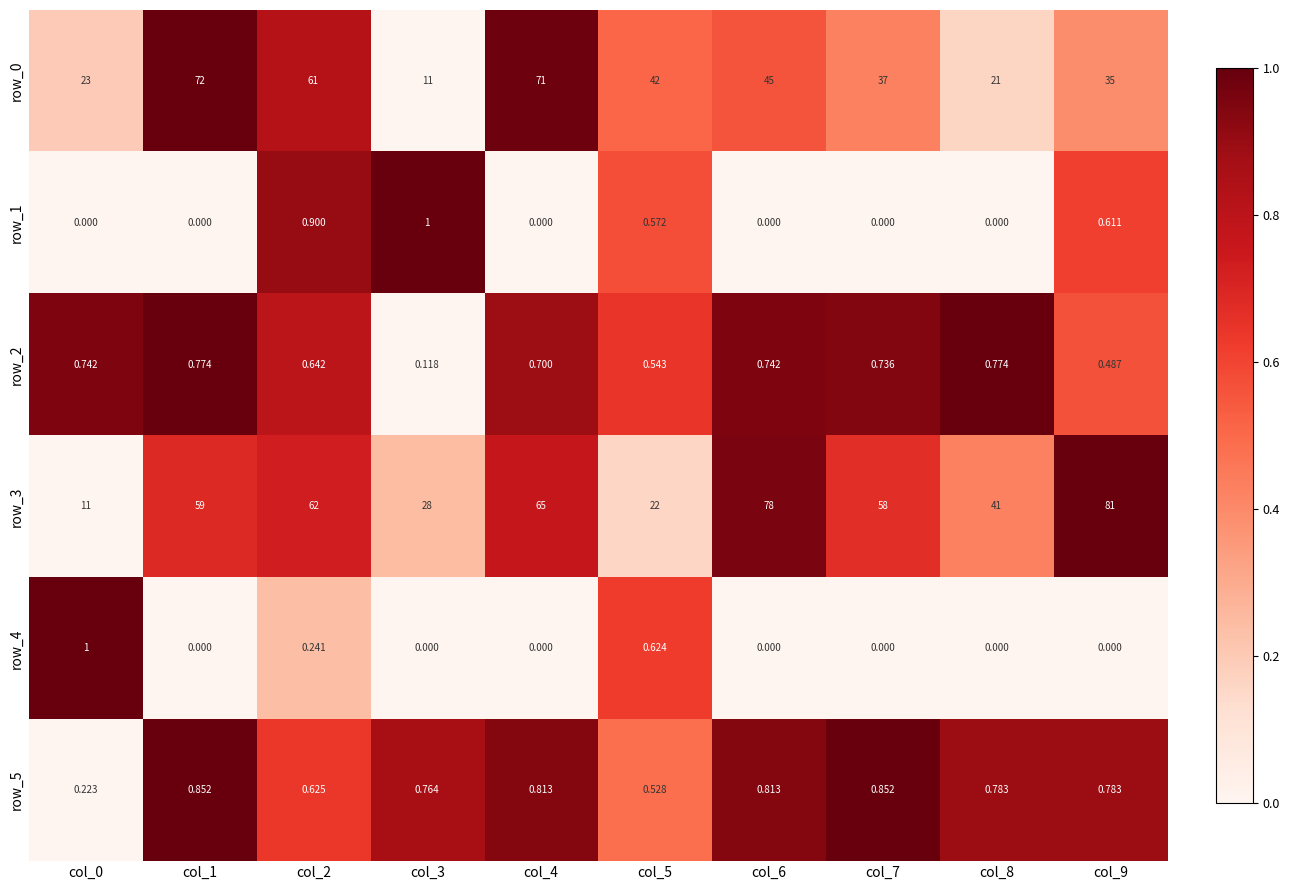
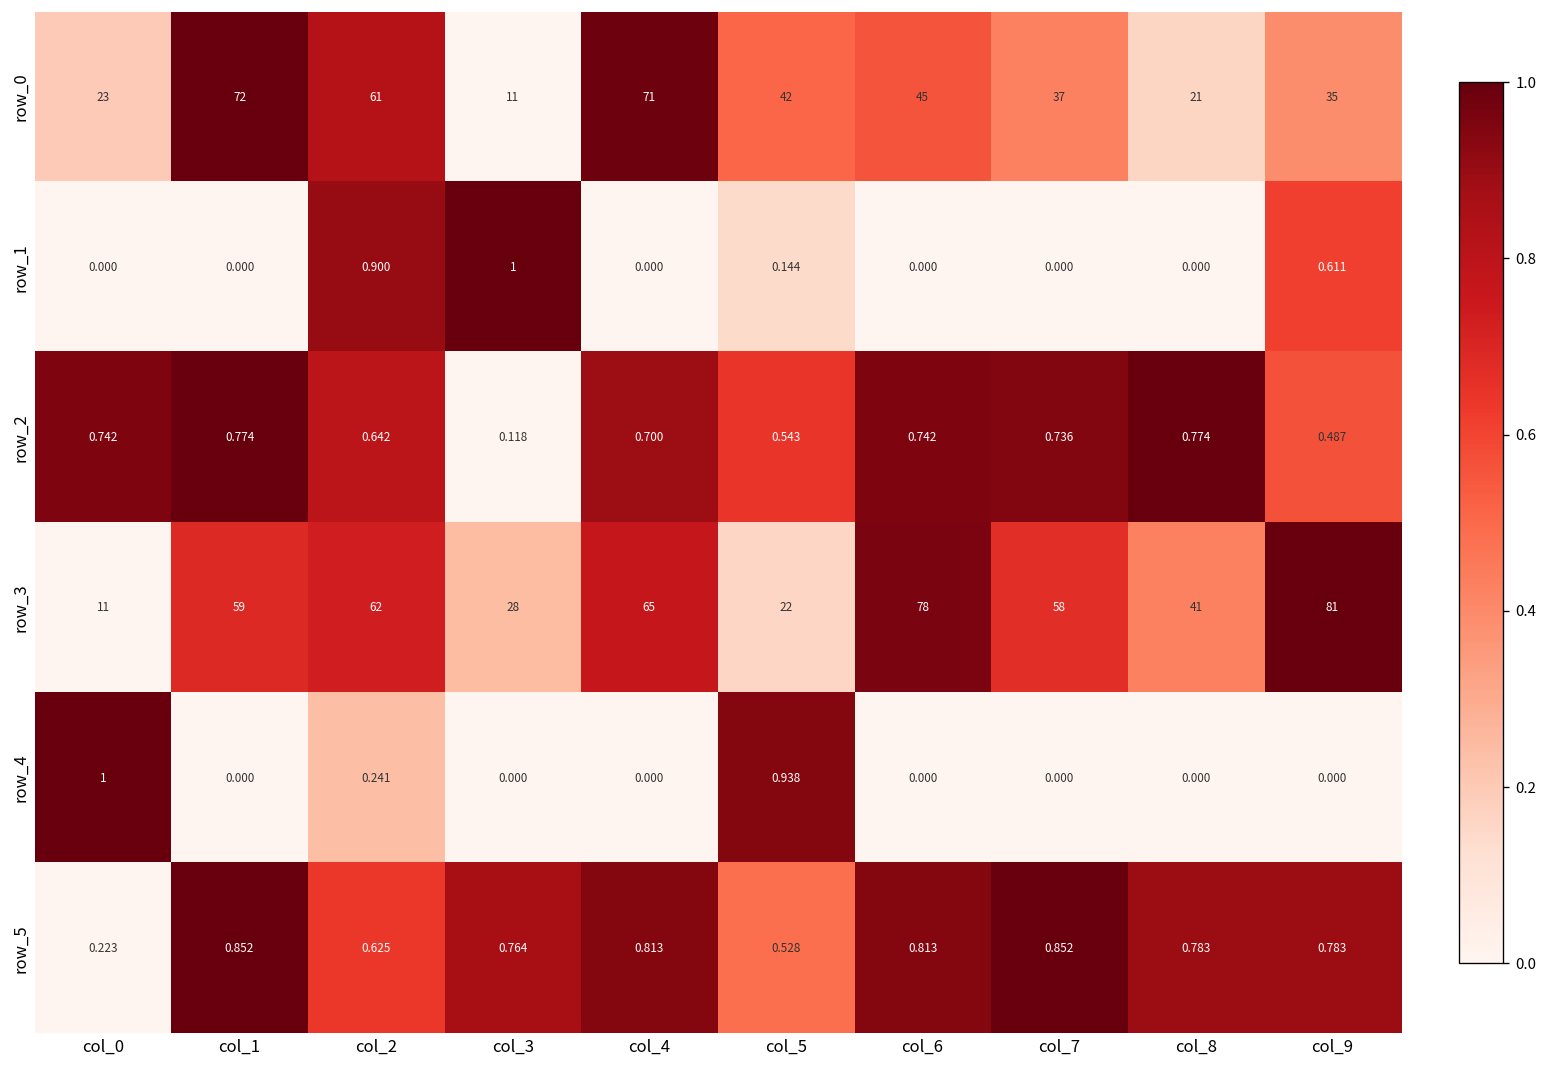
  {
    "row_0": {
      "col_0": 23,
      "col_1": 72,
      "col_2": 61,
      "col_3": 11,
      "col_4": 71,
      "col_5": 42,
      "col_6": 45,
      "col_7": 37,
      "col_8": 21,
      "col_9": 35
    },
    "row_1": {
      "col_0": 0.000,
      "col_1": 0.000,
      "col_2": 0.900,
      "col_3": 1,
      "col_4": 0.000,
-     "col_5": 0.572,
+     "col_5": 0.144,
      "col_6": 0.000,
      "col_7": 0.000,
      "col_8": 0.000,
      "col_9": 0.611
    },
    "row_2": {
      "col_0": 0.742,
      "col_1": 0.774,
      "col_2": 0.642,
      "col_3": 0.118,
      "col_4": 0.700,
      "col_5": 0.543,
      "col_6": 0.742,
      "col_7": 0.736,
      "col_8": 0.774,
      "col_9": 0.487
    },
    "row_3": {
      "col_0": 11,
      "col_1": 59,
      "col_2": 62,
      "col_3": 28,
      "col_4": 65,
      "col_5": 22,
      "col_6": 78,
      "col_7": 58,
      "col_8": 41,
      "col_9": 81
    },
    "row_4": {
      "col_0": 1,
      "col_1": 0.000,
      "col_2": 0.241,
      "col_3": 0.000,
      "col_4": 0.000,
-     "col_5": 0.624,
+     "col_5": 0.938,
      "col_6": 0.000,
      "col_7": 0.000,
      "col_8": 0.000,
      "col_9": 0.000
    },
    "row_5": {
      "col_0": 0.223,
      "col_1": 0.852,
      "col_2": 0.625,
      "col_3": 0.764,
      "col_4": 0.813,
      "col_5": 0.528,
      "col_6": 0.813,
      "col_7": 0.852,
      "col_8": 0.783,
      "col_9": 0.783
    }
  }
